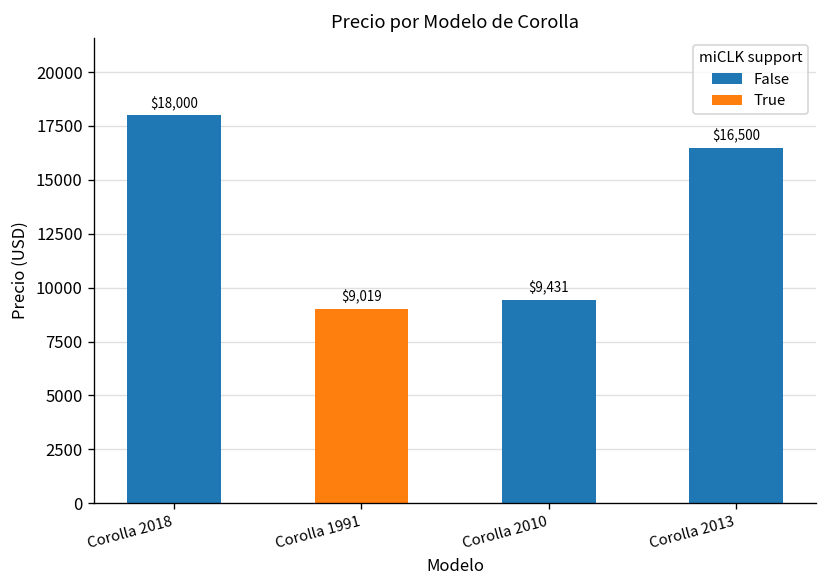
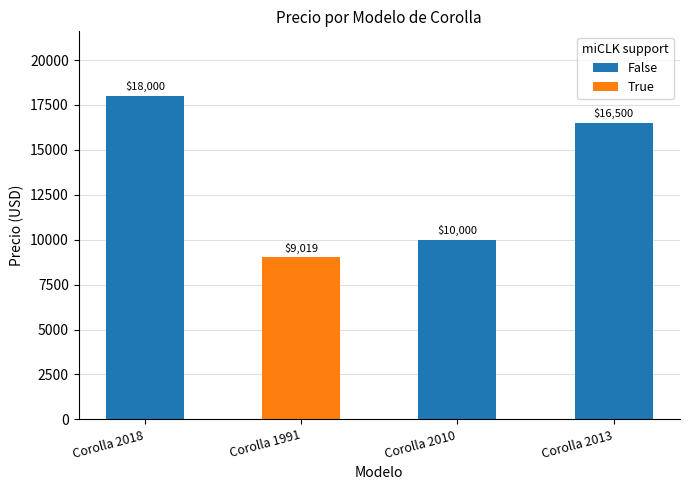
  {
    "Corolla 2018": "$18,000",
    "Corolla 1991": "$9,019",
-   "Corolla 2010": "$9,431",
+   "Corolla 2010": "$10,000",
    "Corolla 2013": "$16,500"
  }
